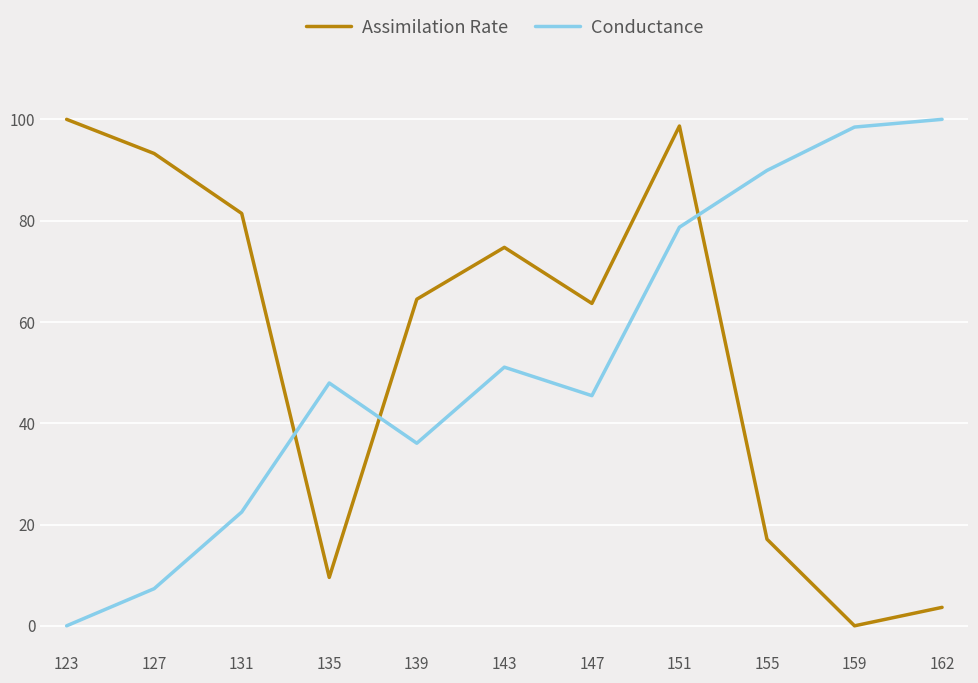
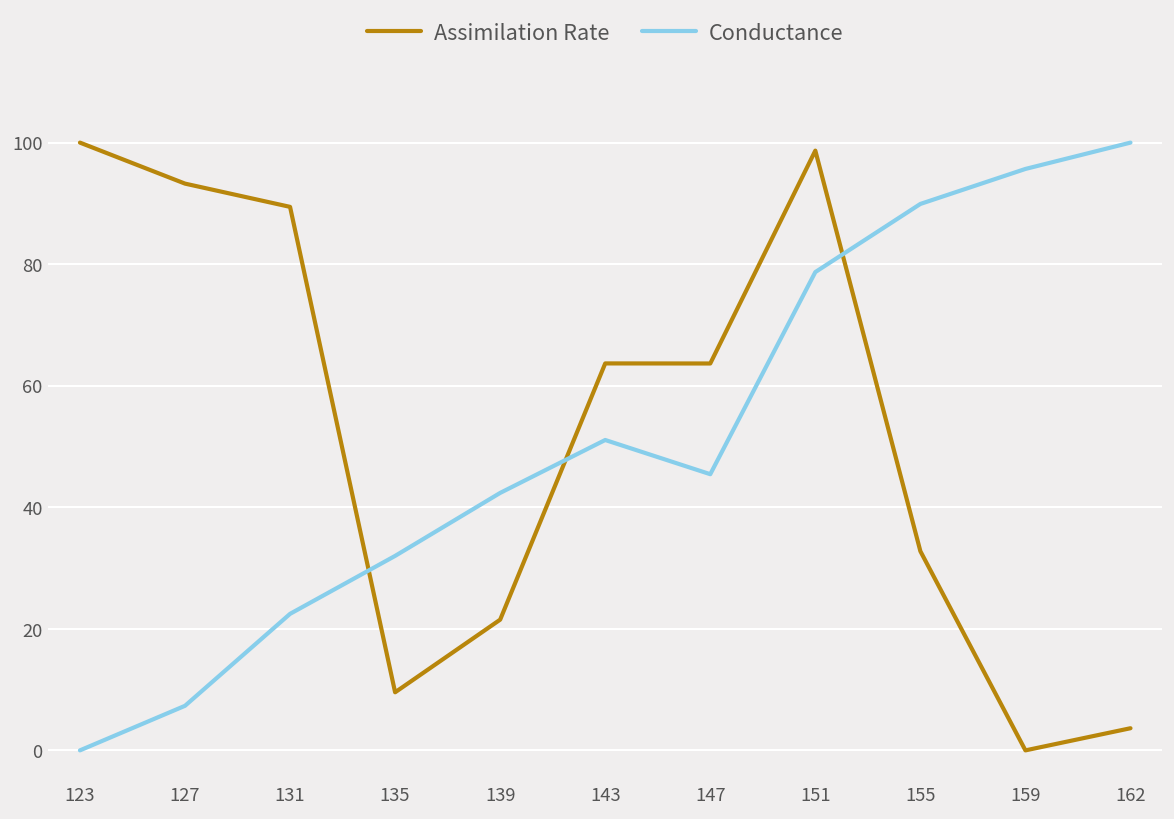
  {
    "Assimilation Rate": {
      "123": 100,
      "127": 93,
-     "131": 81,
+     "131": 89,
      "135": 10,
-     "139": 64,
-     "143": 75,
+     "139": 22,
+     "143": 64,
      "147": 64,
      "151": 99,
-     "155": 17,
+     "155": 33,
      "159": 0,
      "162": 4
    },
    "Conductance": {
      "123": 0,
      "127": 7,
      "131": 22,
-     "135": 48,
-     "139": 36,
+     "135": 32,
+     "139": 42,
      "143": 51,
      "147": 45,
      "151": 79,
      "155": 90,
-     "159": 98,
+     "159": 96,
      "162": 100
    }
  }
